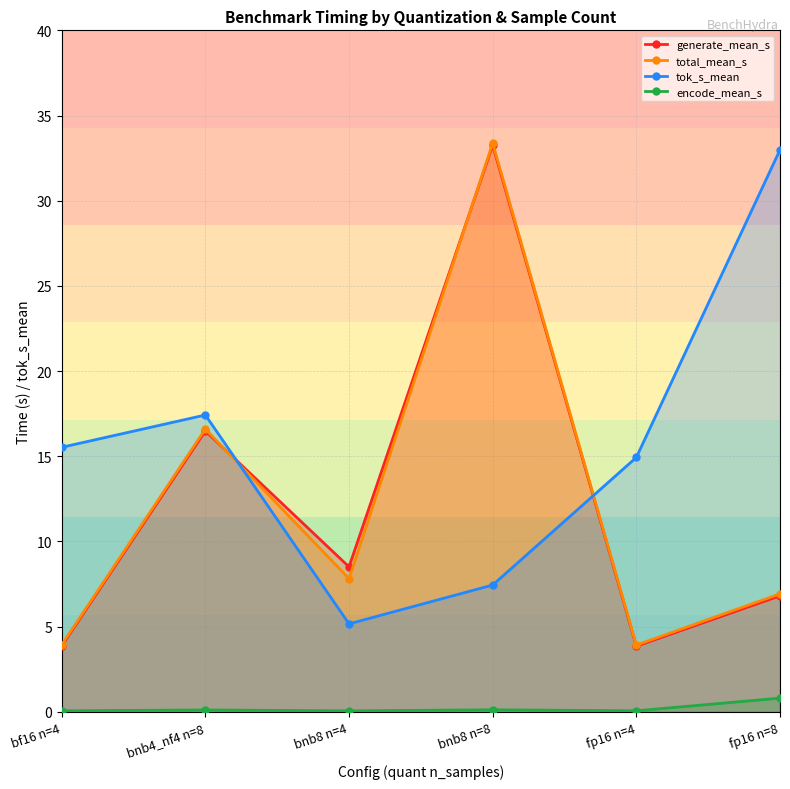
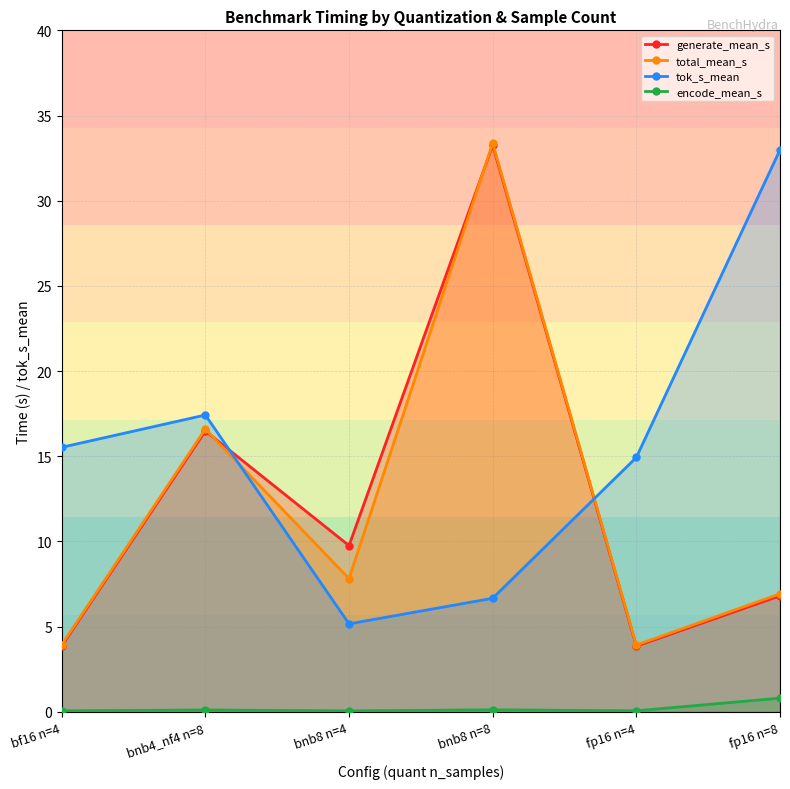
  {
    "generate_mean_s": {
-     "bnb8 n=4": 8.5
+     "bnb8 n=4": 9.8
    },
    "total_mean_s": {
      "bnb8 n=4": 7.8
    },
    "tok_s_mean": {
      "bf16 n=4": 15.5,
      "bnb4_nf4 n=8": 17.4,
      "bnb8 n=4": 5.2,
-     "bnb8 n=8": 7.4,
+     "bnb8 n=8": 6.7,
      "fp16 n=4": 14.9,
      "fp16 n=8": 33.0
    },
    "encode_mean_s": {
      "bf16 n=4": 0.1,
      "bnb4_nf4 n=8": 0.1,
      "bnb8 n=4": 0.1,
      "bnb8 n=8": 0.1,
      "fp16 n=4": 0.1,
      "fp16 n=8": 0.8
    }
  }
